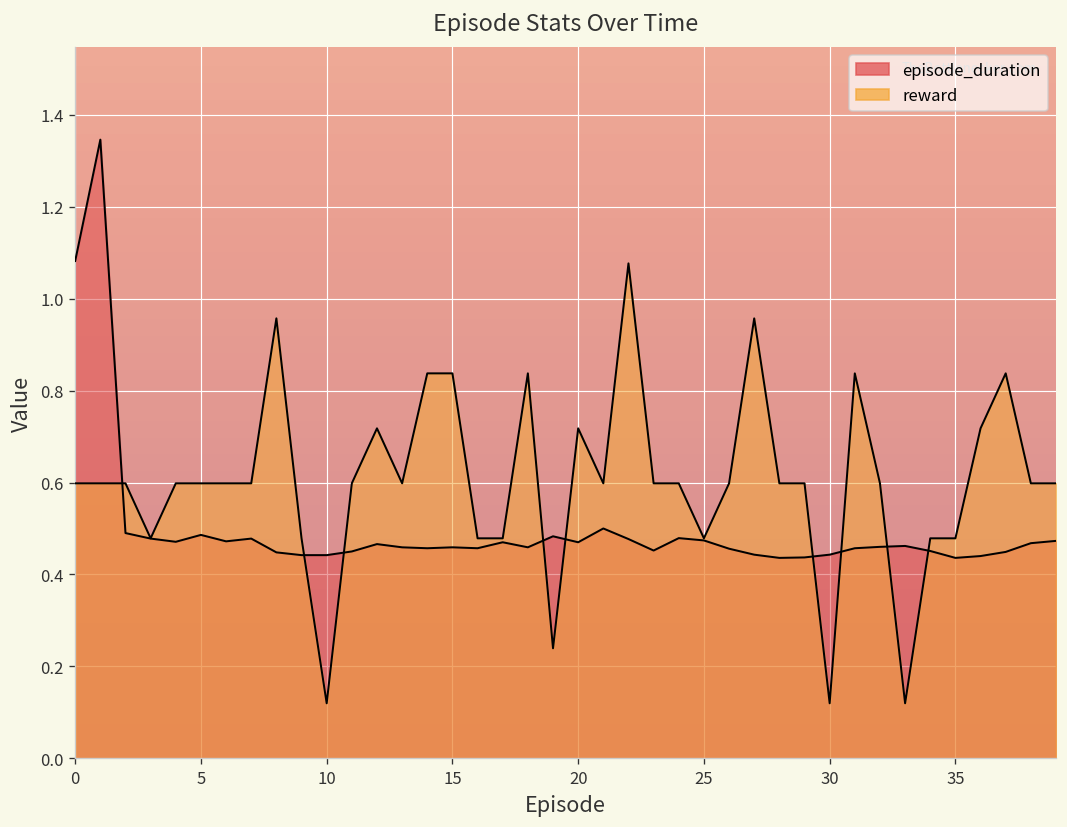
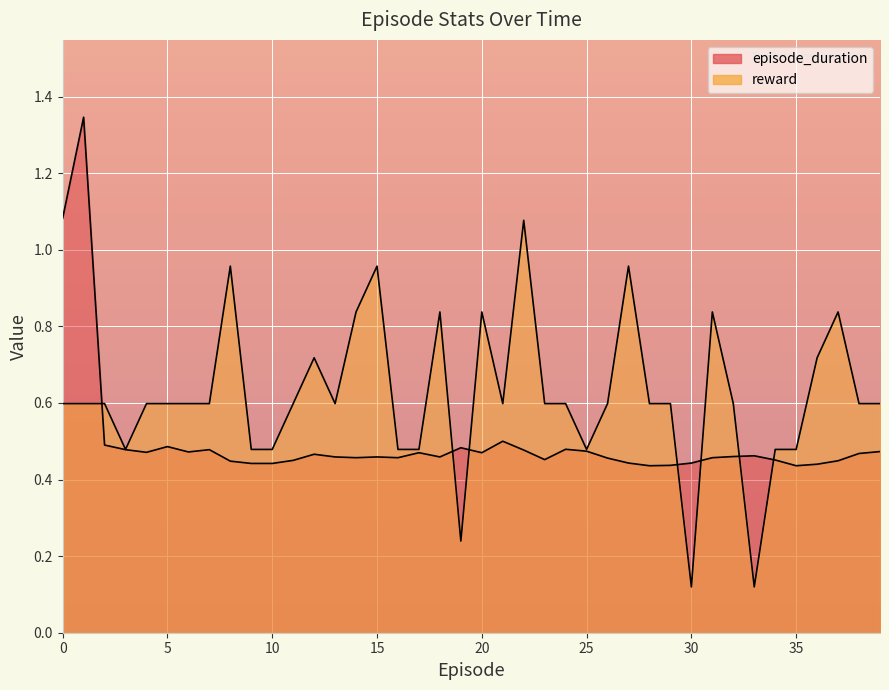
  {
    "episode_duration": {
      "0": 1.08,
      "5": 0.49,
      "10": 0.44,
      "15": 0.46,
      "20": 0.47,
      "30": 0.44,
      "35": 0.44
    },
    "reward": {
      "0": 0.60,
      "5": 0.60,
-     "10": 0.12,
-     "15": 0.84,
-     "20": 0.72,
+     "10": 0.48,
+     "15": 0.96,
+     "20": 0.84,
      "30": 0.12,
      "35": 0.48
    }
  }
